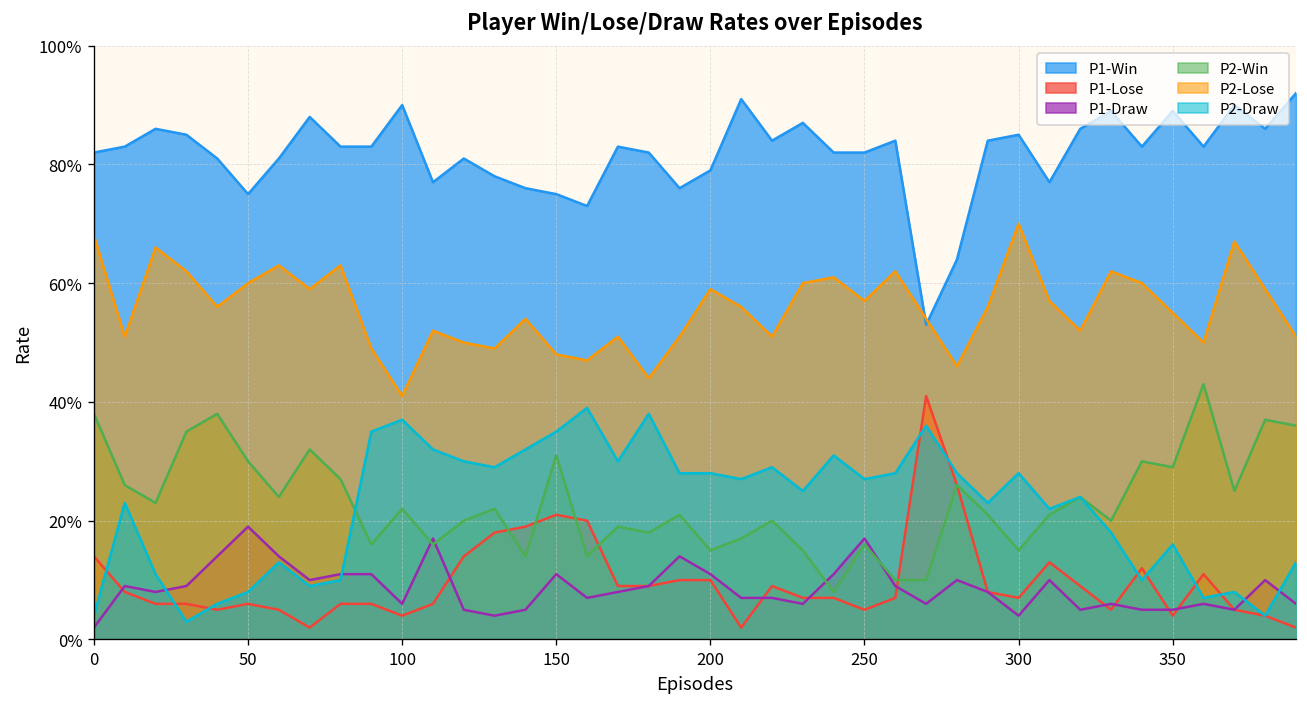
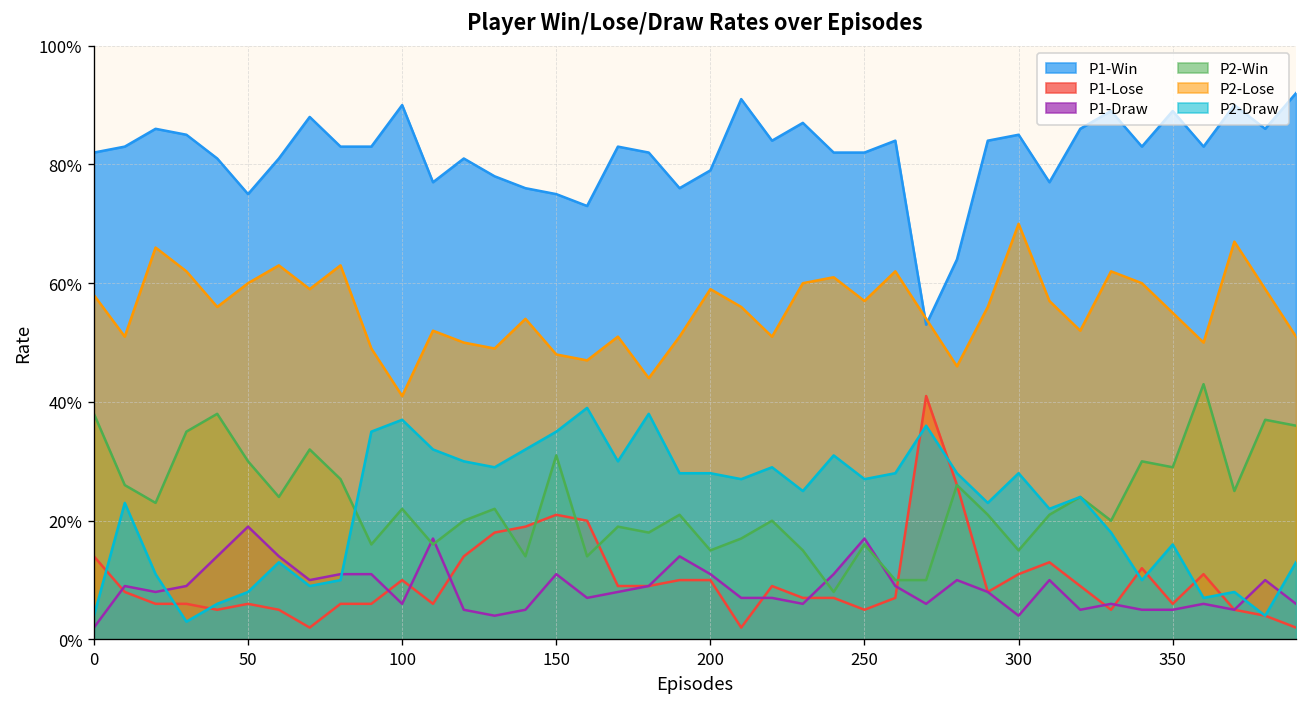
  {
    "P1-Lose": {
      "0": "14%",
      "50": "6%",
-     "100": "4%",
+     "100": "10%",
      "150": "21%",
      "200": "10%",
      "250": "5%",
-     "300": "7%",
-     "350": "4%"
+     "300": "11%",
+     "350": "6%"
    },
    "P1-Draw": {
      "0": "2%",
      "50": "19%",
      "100": "6%",
      "150": "11%",
      "200": "11%",
      "250": "17%",
      "300": "4%",
      "350": "5%"
    },
    "P2-Win": {
      "0": "38%",
      "50": "30%",
      "100": "22%",
      "150": "31%",
      "200": "15%",
      "250": "16%",
      "300": "15%",
      "350": "29%"
    },
    "P2-Lose": {
-     "0": "68%",
+     "0": "58%",
      "50": "60%",
      "100": "41%",
      "150": "48%",
      "200": "59%",
      "250": "57%",
      "300": "70%",
      "350": "55%"
    }
  }
